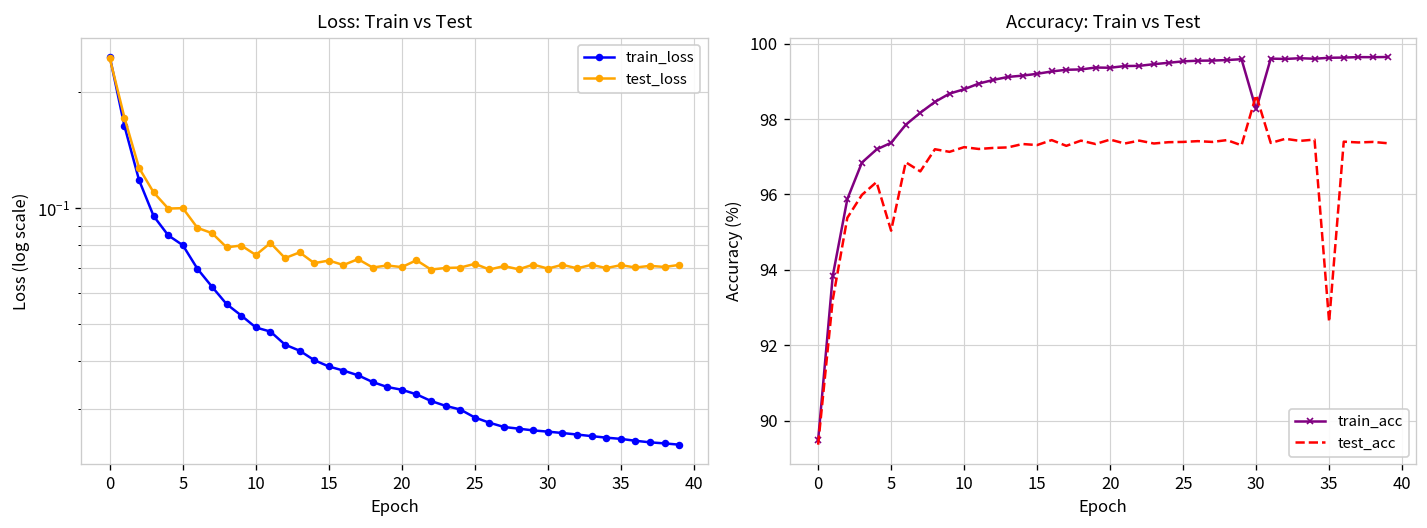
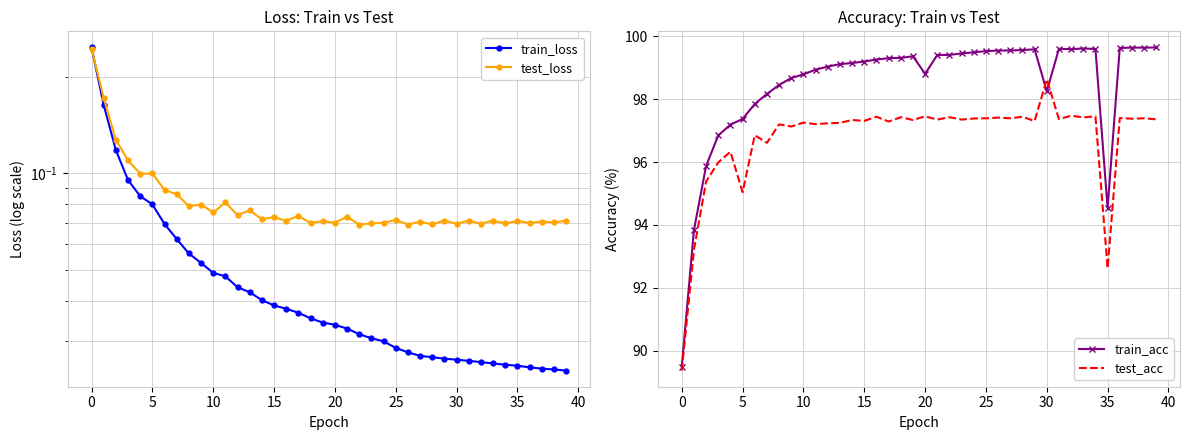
  {
    "Accuracy: Train vs Test": {
      "train_acc": {
        "0": 89.5,
        "5": 97.4,
        "10": 98.8,
        "15": 99.2,
-       "20": 99.4,
+       "20": 98.8,
        "25": 99.5,
        "30": 98.3,
-       "35": 99.6
+       "35": 94.5
      },
      "test_acc": {
        "0": 89.4,
        "5": 95.0,
        "10": 97.3,
        "15": 97.3,
        "20": 97.5,
        "25": 97.4,
        "30": 98.6,
        "35": 92.6
      }
    }
  }
